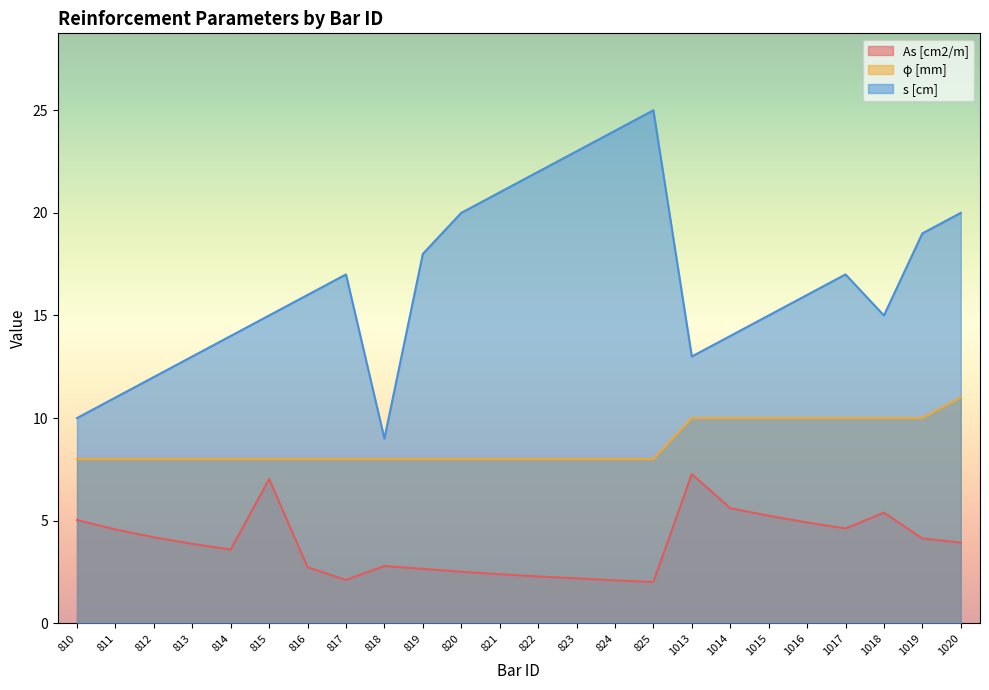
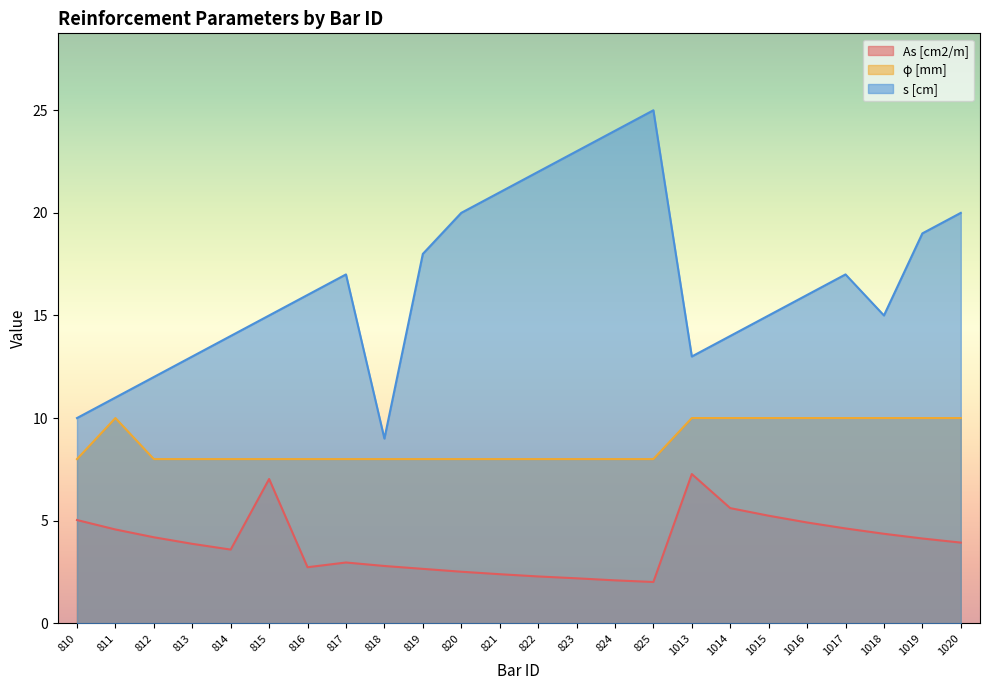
  {
    "As [cm2/m]": {
      "810": 5.0,
      "811": 4.6,
      "812": 4.2,
      "813": 3.9,
      "814": 3.6,
      "815": 7.0,
      "816": 2.7,
-     "817": 2.1,
+     "817": 3.0,
      "818": 2.8,
      "819": 2.7,
      "820": 2.5,
      "821": 2.4,
      "822": 2.3,
      "823": 2.2,
      "824": 2.1,
      "825": 2.0,
      "1013": 7.3,
      "1014": 5.6,
      "1015": 5.2,
      "1016": 4.9,
      "1017": 4.6,
-     "1018": 5.4,
+     "1018": 4.4,
      "1019": 4.1,
      "1020": 3.9
    },
    "φ [mm]": {
      "810": 8,
-     "811": 8,
+     "811": 10,
      "812": 8,
      "813": 8,
      "814": 8,
      "815": 8,
      "816": 8,
      "817": 8,
      "818": 8,
      "819": 8,
      "820": 8,
      "821": 8,
      "822": 8,
      "823": 8,
      "824": 8,
      "825": 8,
      "1013": 10,
      "1014": 10,
      "1015": 10,
      "1016": 10,
      "1017": 10,
      "1018": 10,
      "1019": 10,
-     "1020": 11
+     "1020": 10
    },
    "s [cm]": {
      "810": 10.0,
      "811": 11.0,
      "812": 12.0,
      "813": 13.0,
      "814": 14.0,
      "815": 15.0,
      "816": 16.0,
      "817": 17.0,
      "818": 9.0,
      "819": 18.0,
      "820": 20.0,
      "821": 21.0,
      "822": 22.0,
      "823": 23.0,
      "824": 24.0,
      "825": 25.0,
      "1013": 13.0,
      "1014": 14.0,
      "1015": 15.0,
      "1016": 16.0,
      "1017": 17.0,
      "1018": 15.0,
      "1019": 19.0,
      "1020": 20.0
    }
  }
